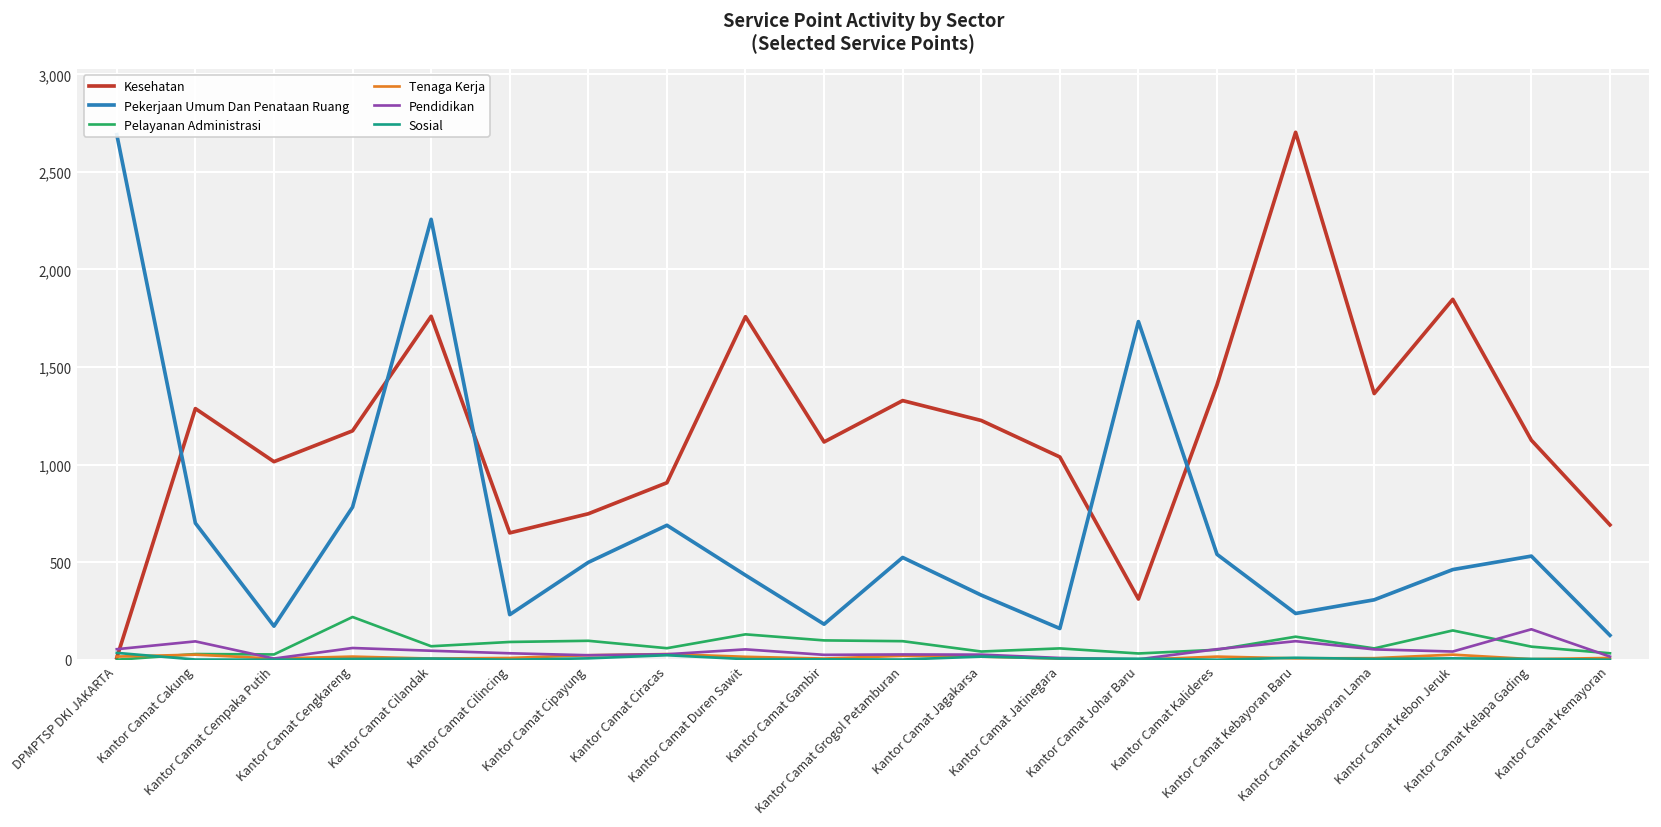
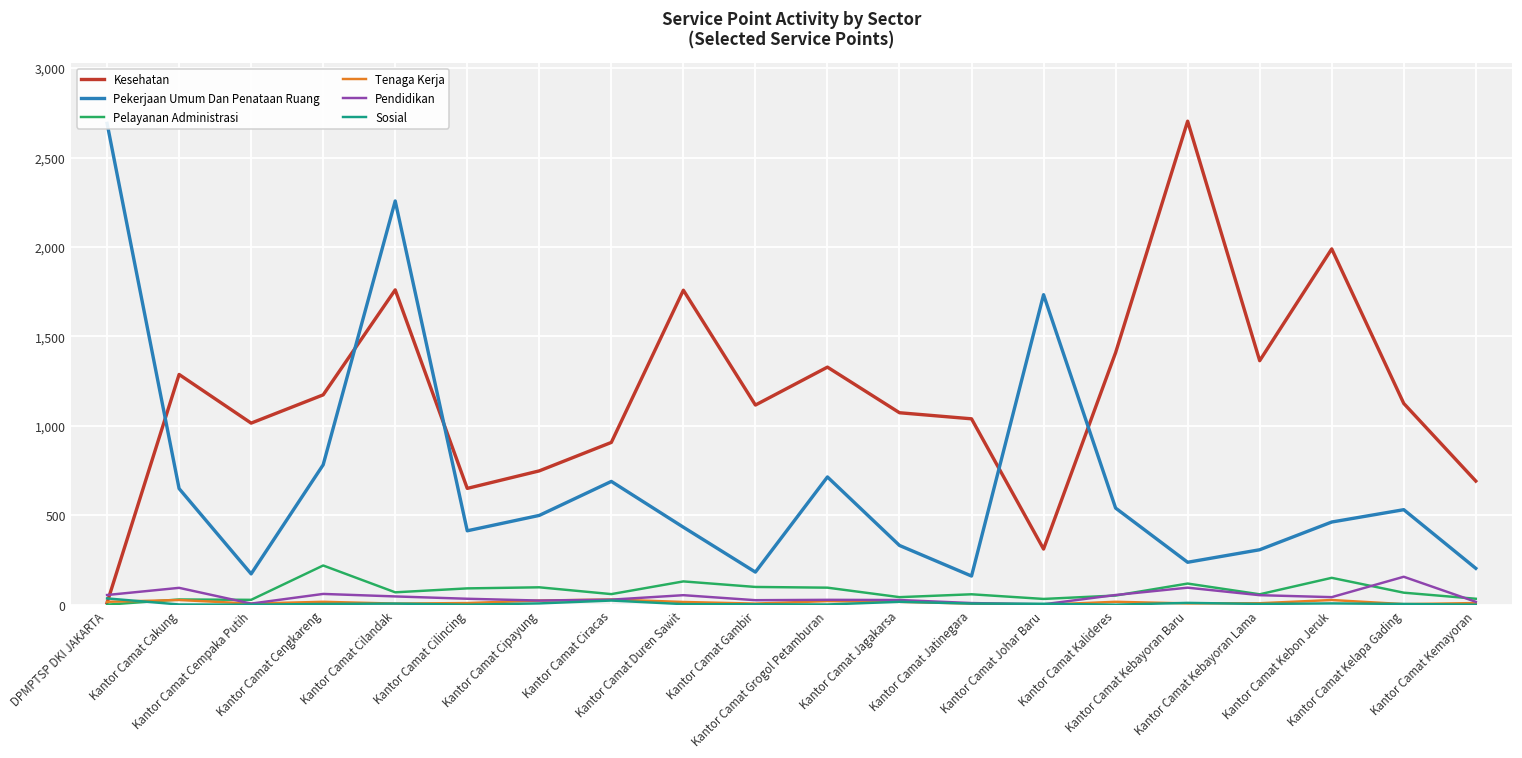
  {
    "Kesehatan": {
      "Kantor Camat Cakung": "1,290",
      "Kantor Camat Cempaka Putih": "1,020",
      "Kantor Camat Cengkareng": "1,170",
      "Kantor Camat Cilandak": "1,760",
      "Kantor Camat Cilincing": "650",
      "Kantor Camat Cipayung": "750",
      "Kantor Camat Ciracas": "910",
      "Kantor Camat Duren Sawit": "1,760",
      "Kantor Camat Gambir": "1,120",
      "Kantor Camat Grogol Petamburan": "1,330",
-     "Kantor Camat Jagakarsa": "1,230",
+     "Kantor Camat Jagakarsa": "1,070",
      "Kantor Camat Jatinegara": "1,040",
      "Kantor Camat Johar Baru": "310",
      "Kantor Camat Kalideres": "1,410",
      "Kantor Camat Kebayoran Baru": "2,700",
      "Kantor Camat Kebayoran Lama": "1,360",
-     "Kantor Camat Kebon Jeruk": "1,850",
+     "Kantor Camat Kebon Jeruk": "1,990",
      "Kantor Camat Kelapa Gading": "1,130",
      "Kantor Camat Kemayoran": "690"
    },
    "Pekerjaan Umum Dan Penataan Ruang": {
      "DPMPTSP DKI JAKARTA": "2,690",
-     "Kantor Camat Cakung": "700",
+     "Kantor Camat Cakung": "650",
      "Kantor Camat Cempaka Putih": "170",
      "Kantor Camat Cengkareng": "780",
      "Kantor Camat Cilandak": "2,260",
-     "Kantor Camat Cilincing": "230",
+     "Kantor Camat Cilincing": "410",
      "Kantor Camat Cipayung": "500",
      "Kantor Camat Ciracas": "690",
      "Kantor Camat Duren Sawit": "430",
      "Kantor Camat Gambir": "180",
-     "Kantor Camat Grogol Petamburan": "520",
+     "Kantor Camat Grogol Petamburan": "710",
      "Kantor Camat Jagakarsa": "330",
      "Kantor Camat Jatinegara": "160",
      "Kantor Camat Johar Baru": "1,730",
      "Kantor Camat Kalideres": "540",
      "Kantor Camat Kebayoran Baru": "240",
      "Kantor Camat Kebayoran Lama": "310",
      "Kantor Camat Kebon Jeruk": "460",
      "Kantor Camat Kelapa Gading": "530",
-     "Kantor Camat Kemayoran": "130"
+     "Kantor Camat Kemayoran": "200"
    },
    "Tenaga Kerja": {
      "Kantor Camat Kalideres": "20",
      "Kantor Camat Kebon Jeruk": "30"
    },
    "Pendidikan": {
      "DPMPTSP DKI JAKARTA": "50",
      "Kantor Camat Cakung": "90",
      "Kantor Camat Cengkareng": "60",
      "Kantor Camat Cilandak": "50",
      "Kantor Camat Cilincing": "30",
      "Kantor Camat Duren Sawit": "50",
      "Kantor Camat Gambir": "30",
      "Kantor Camat Kebayoran Baru": "100",
      "Kantor Camat Kebon Jeruk": "40",
      "Kantor Camat Kelapa Gading": "160"
    }
  }
